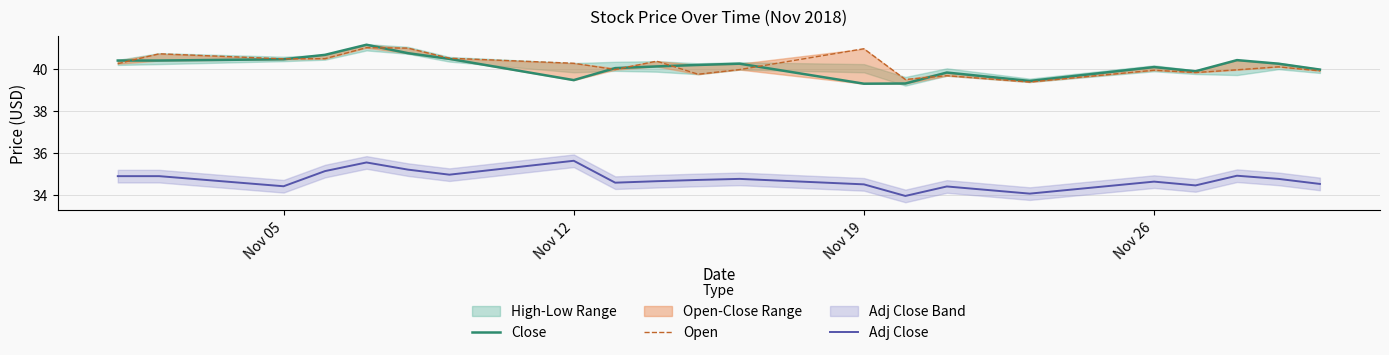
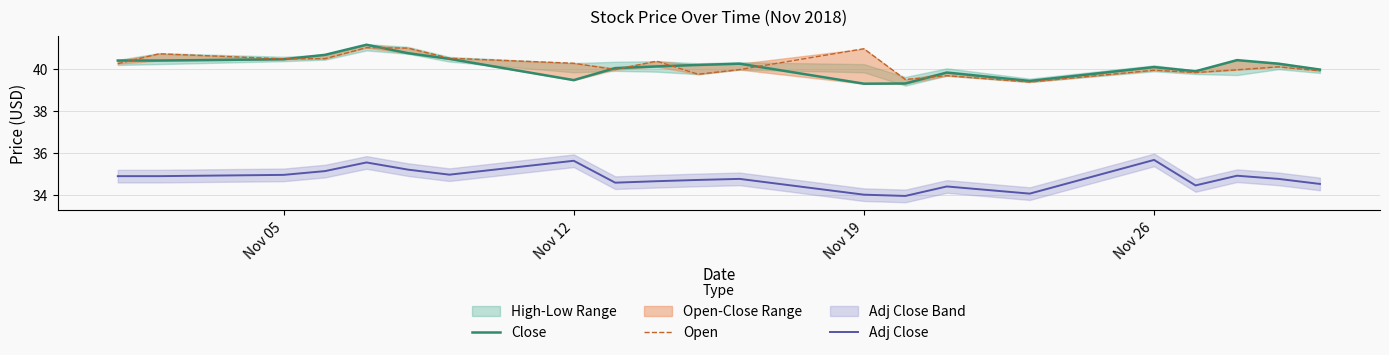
  {
    "Close": {
      "Nov 12": 39.5,
      "Nov 19": 39.3
    },
    "Open": {
      "Nov 26": 39.9
    },
    "Adj Close": {
-     "Nov 05": 34.4,
+     "Nov 05": 35.0,
      "Nov 12": 35.6,
-     "Nov 19": 34.5,
-     "Nov 26": 34.6
+     "Nov 19": 34.0,
+     "Nov 26": 35.7
    }
  }
